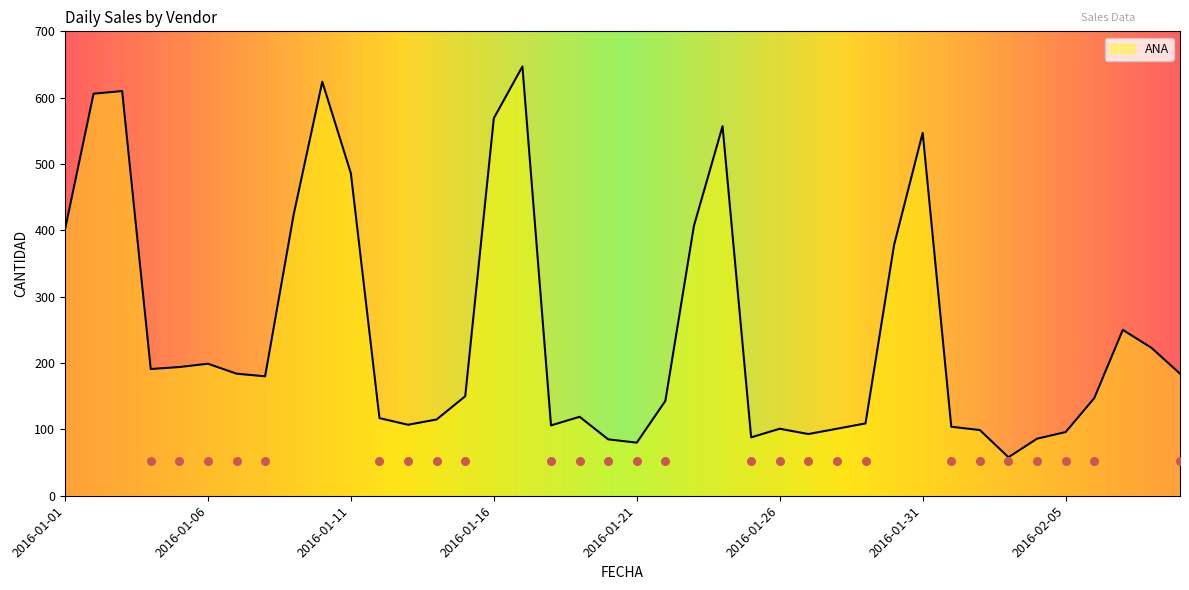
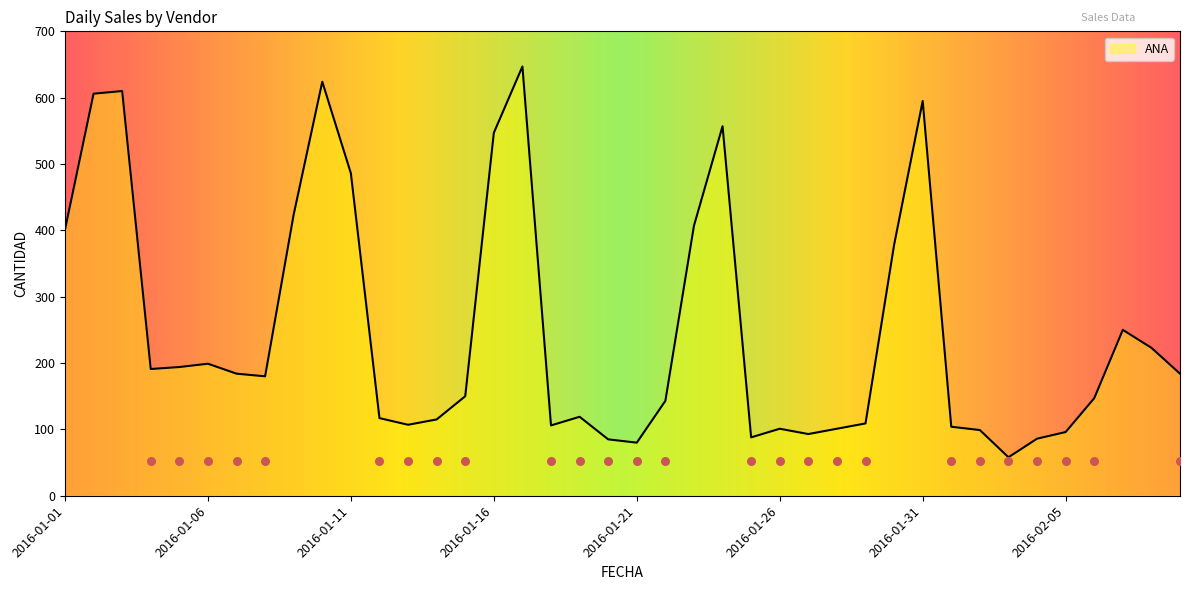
  {
    "ANA": {
      "2016-01-01": 400,
      "2016-01-06": 200,
      "2016-01-11": 490,
-     "2016-01-16": 570,
+     "2016-01-16": 550,
      "2016-01-21": 80,
      "2016-01-26": 100,
-     "2016-01-31": 550,
+     "2016-01-31": 600,
      "2016-02-05": 100
    }
  }
